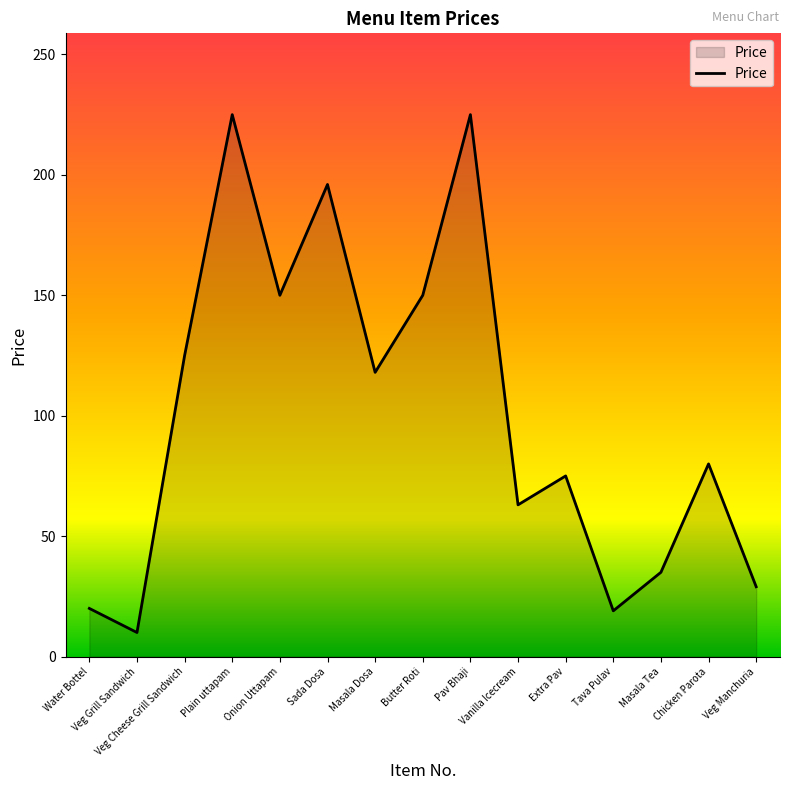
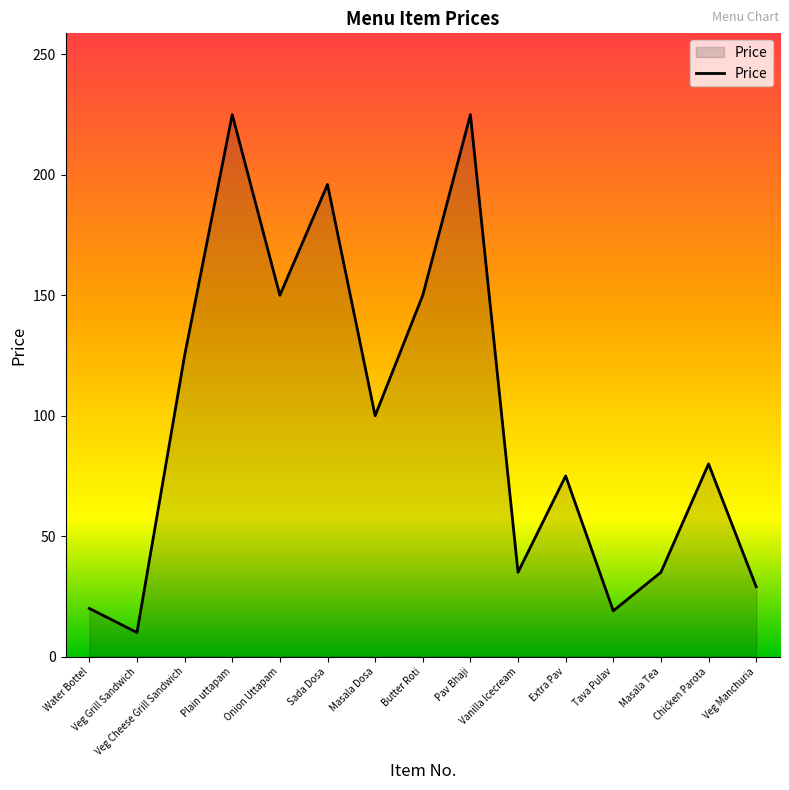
  {
    "Water Bottel": 20,
    "Veg Grill Sandwich": 10,
    "Veg Cheese Grill Sandwich": 125,
    "Plain uttapam": 225,
    "Onion Uttapam": 150,
    "Sada Dosa": 196,
-   "Masala Dosa": 118,
+   "Masala Dosa": 100,
    "Butter Roti": 150,
    "Pav Bhaji": 225,
-   "Vanilla Icecream": 63,
+   "Vanilla Icecream": 35,
    "Extra Pav": 75,
    "Tava Pulav": 19,
    "Masala Tea": 35,
    "Chicken Parota": 80,
    "Veg Manchuria": 29
  }
